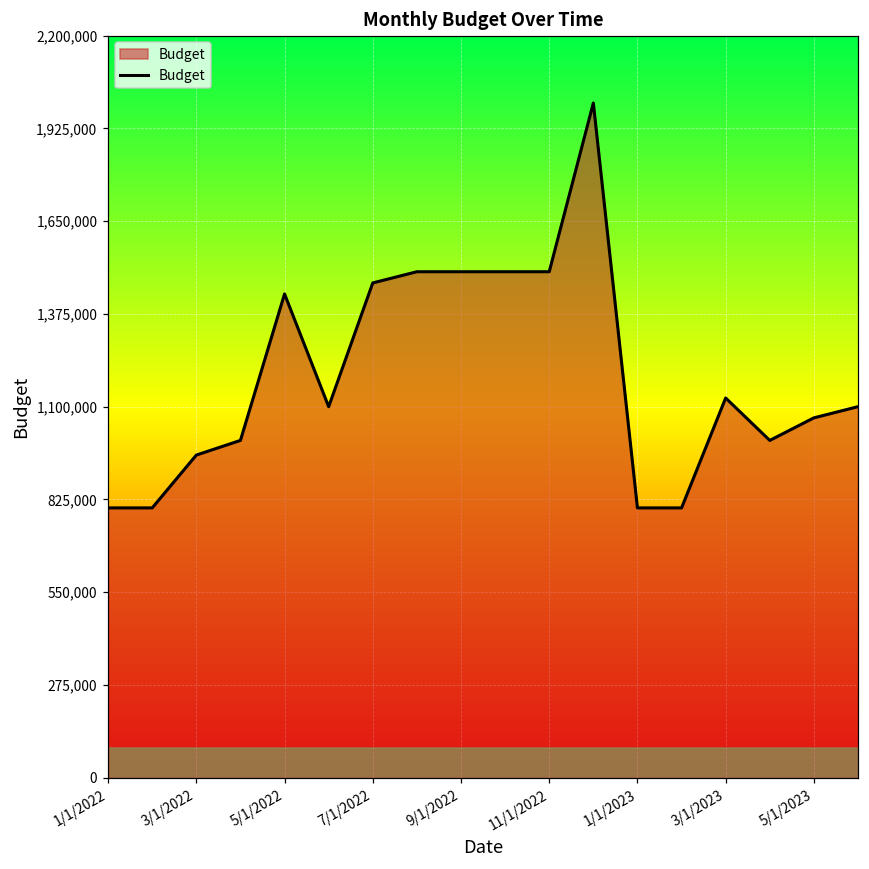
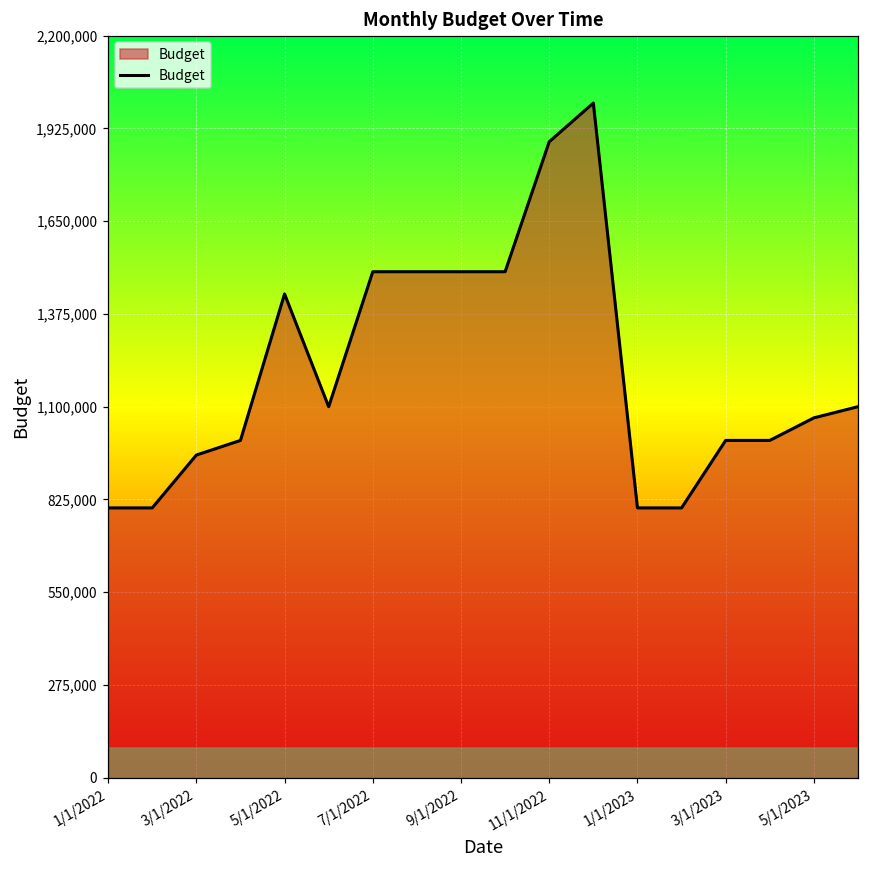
  {
    "1/1/2022": "800,000",
    "3/1/2022": "960,000",
    "5/1/2022": "1,430,000",
-   "7/1/2022": "1,470,000",
+   "7/1/2022": "1,500,000",
    "9/1/2022": "1,500,000",
-   "11/1/2022": "1,500,000",
+   "11/1/2022": "1,890,000",
    "1/1/2023": "800,000",
-   "3/1/2023": "1,130,000",
+   "3/1/2023": "1,000,000",
    "5/1/2023": "1,070,000"
  }
